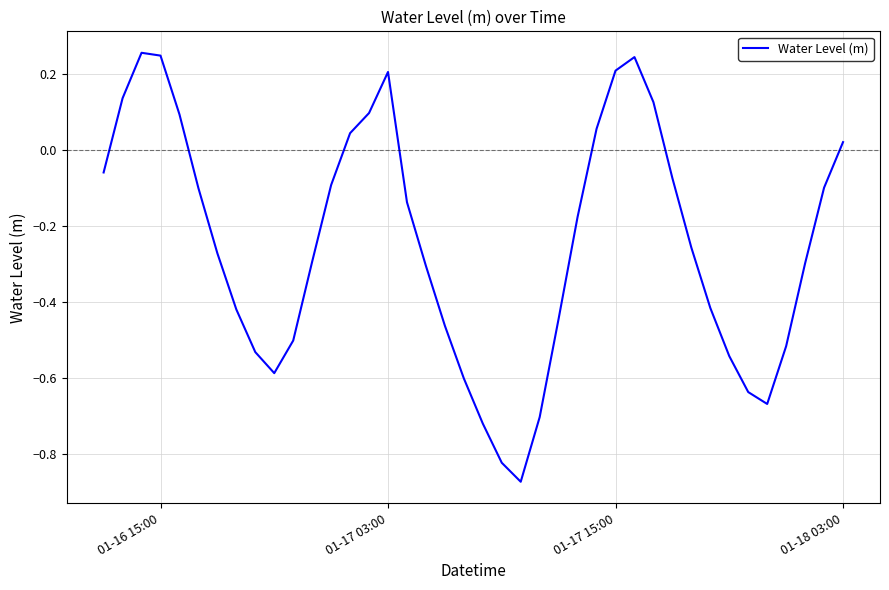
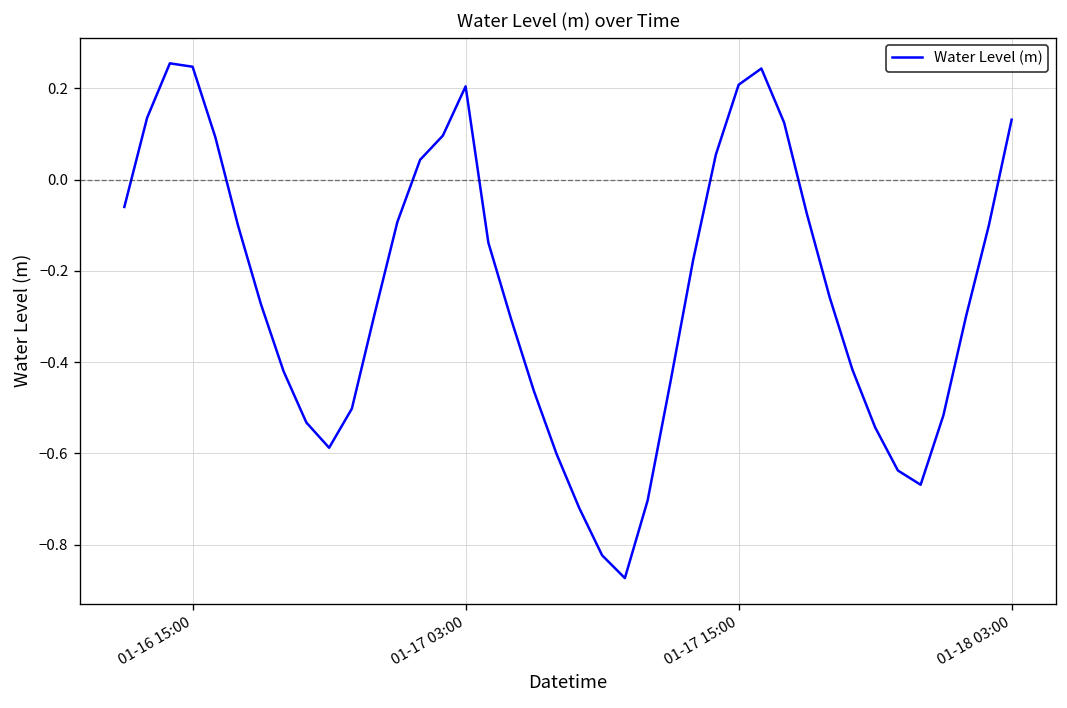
  {
    "01-16 15:00": 0.25,
    "01-17 03:00": 0.20,
    "01-17 15:00": 0.21,
-   "01-18 03:00": 0.02
+   "01-18 03:00": 0.13
  }
